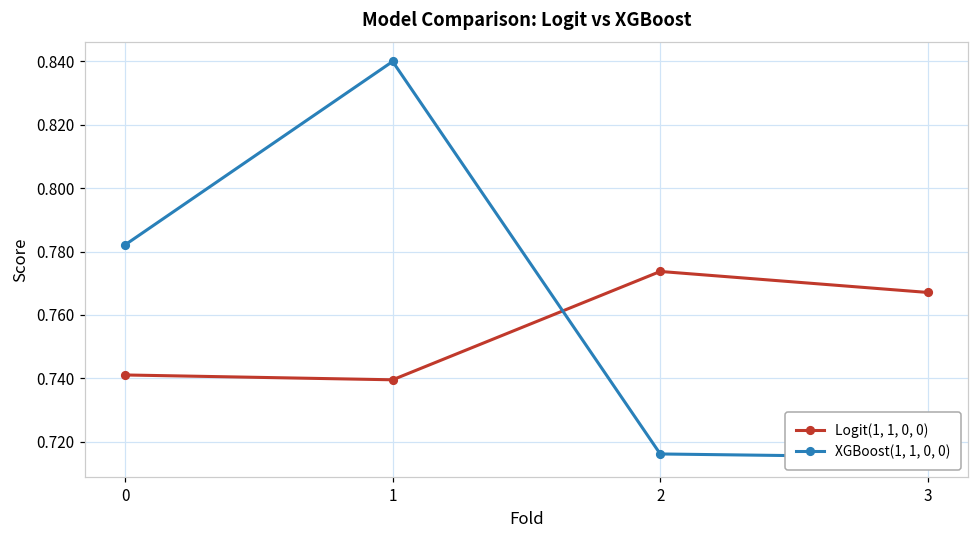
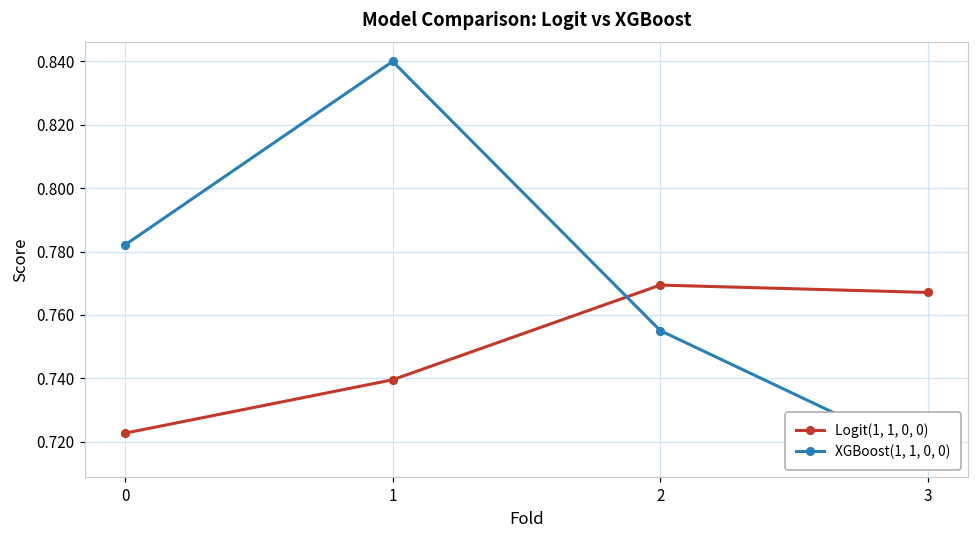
  {
    "Logit(1, 1, 0, 0)": {
-     "0": 0.741,
+     "0": 0.723,
      "1": 0.740,
-     "2": 0.774,
+     "2": 0.769,
      "3": 0.767
    },
    "XGBoost(1, 1, 0, 0)": {
      "0": 0.782,
      "1": 0.840,
-     "2": 0.716
+     "2": 0.755
    }
  }
